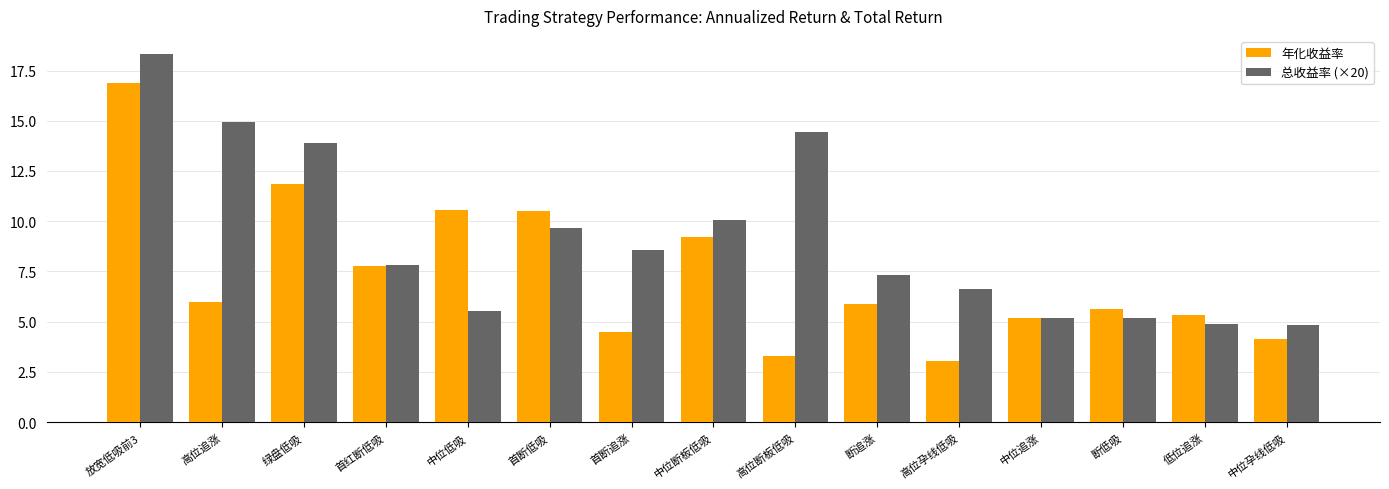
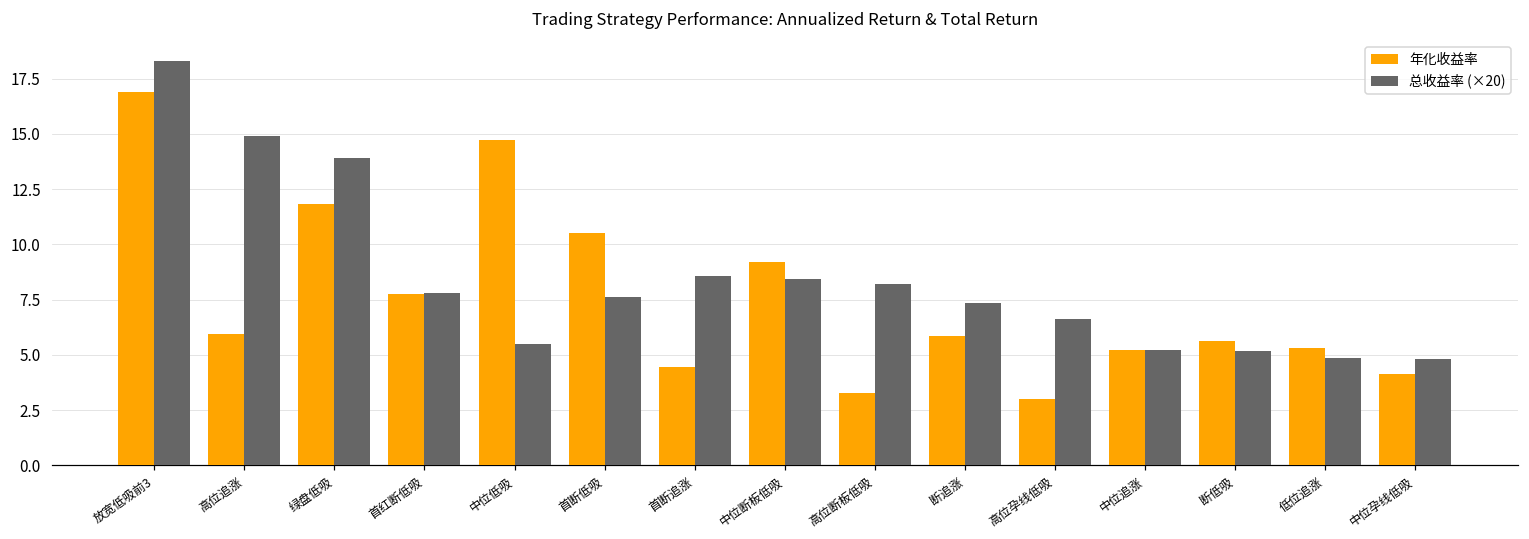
  {
    "年化收益率": {
      "放宽低吸前3": 16.9,
      "高位追涨": 6.0,
      "绿盘低吸": 11.8,
      "首红断低吸": 7.8,
-     "中位低吸": 10.5,
+     "中位低吸": 14.7,
      "首断低吸": 10.5,
      "首断追涨": 4.5,
      "中位断板低吸": 9.2,
      "高位断板低吸": 3.3,
      "断追涨": 5.9,
      "高位孕线低吸": 3.0,
      "中位追涨": 5.2,
      "断低吸": 5.6,
      "低位追涨": 5.3,
      "中位孕线低吸": 4.1
    },
    "总收益率 (×20)": {
      "放宽低吸前3": 18.3,
      "高位追涨": 14.9,
      "绿盘低吸": 13.9,
      "首红断低吸": 7.8,
      "中位低吸": 5.5,
-     "首断低吸": 9.7,
+     "首断低吸": 7.6,
      "首断追涨": 8.6,
-     "中位断板低吸": 10.1,
-     "高位断板低吸": 14.4,
+     "中位断板低吸": 8.4,
+     "高位断板低吸": 8.2,
      "断追涨": 7.3,
      "高位孕线低吸": 6.6,
      "中位追涨": 5.2,
      "断低吸": 5.2,
      "低位追涨": 4.9,
      "中位孕线低吸": 4.8
    }
  }
